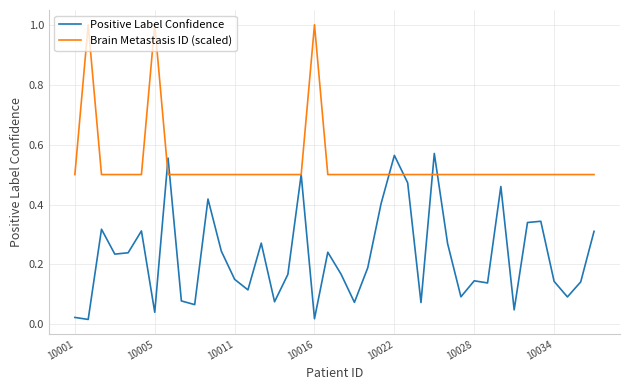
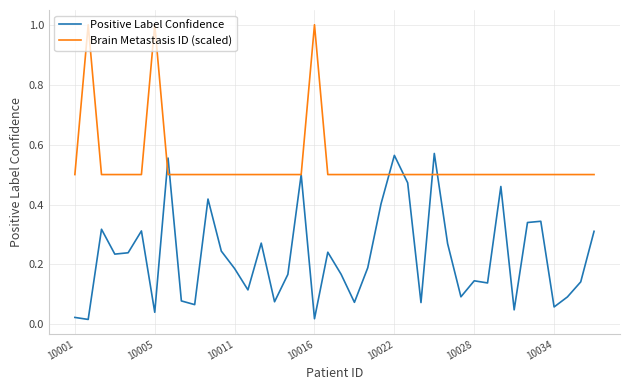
  {
    "Positive Label Confidence": {
-     "10011": 0.15,
+     "10011": 0.19,
      "10022": 0.56,
      "10028": 0.15,
-     "10034": 0.14
+     "10034": 0.06
    },
    "Brain Metastasis ID (scaled)": {
      "10011": 0.50,
      "10022": 0.50,
      "10028": 0.50,
      "10034": 0.50
    }
  }
